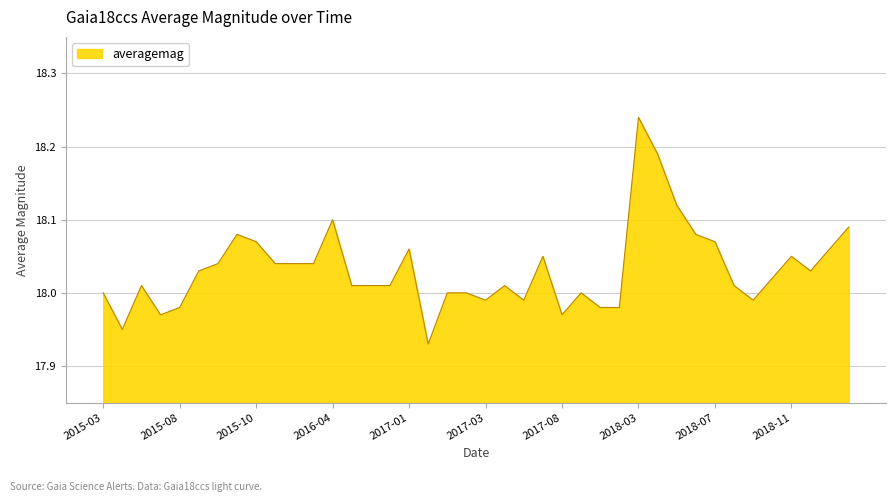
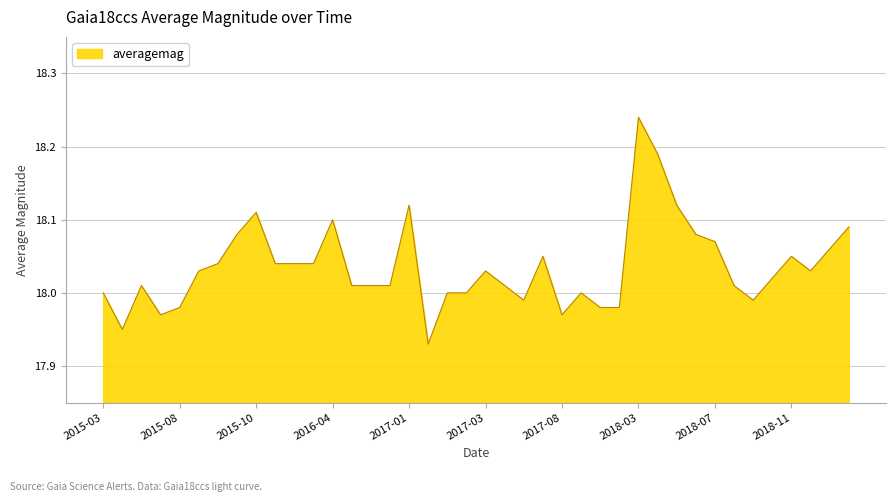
  {
    "2015-03": 18.00,
    "2015-08": 17.98,
-   "2015-10": 18.07,
+   "2015-10": 18.11,
    "2016-04": 18.10,
-   "2017-01": 18.06,
-   "2017-03": 17.99,
+   "2017-01": 18.12,
+   "2017-03": 18.03,
    "2017-08": 17.97,
    "2018-03": 18.24,
    "2018-07": 18.07,
    "2018-11": 18.05
  }
